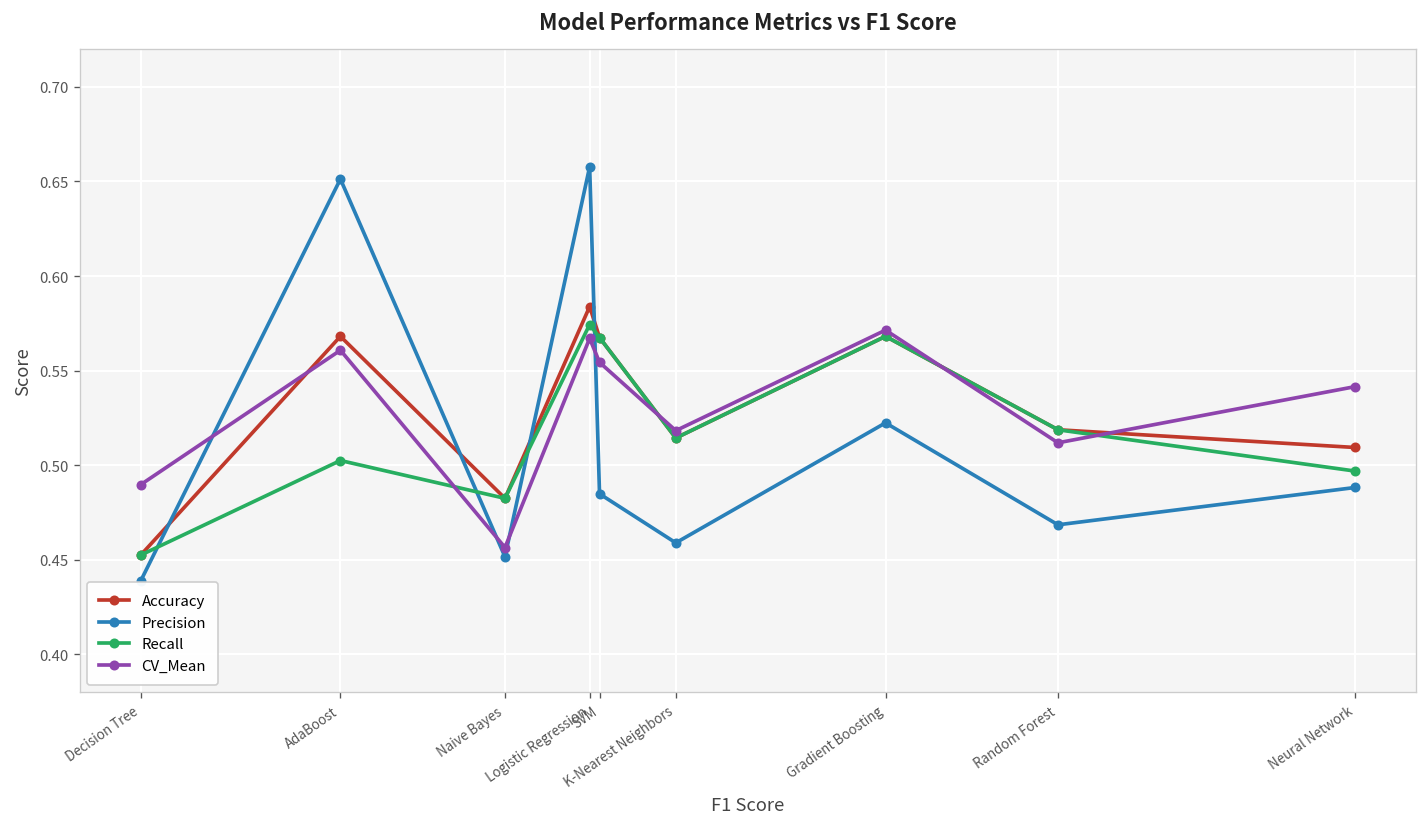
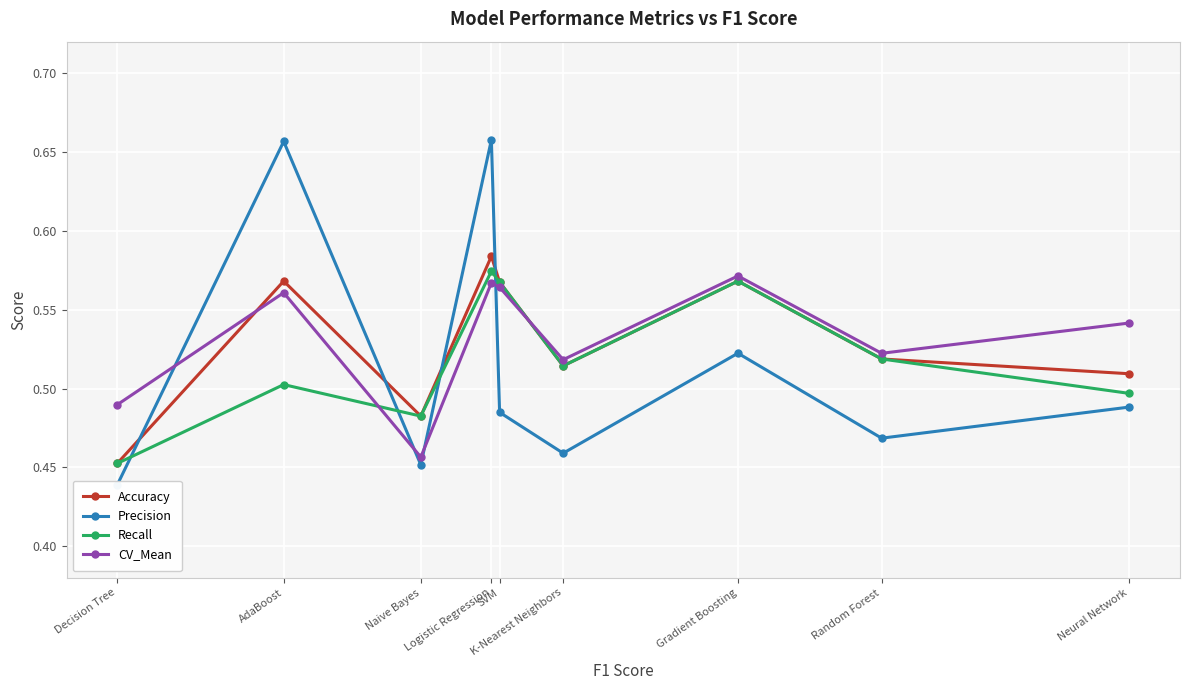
  {
    "Accuracy": {
      "AdaBoost": 0.568,
      "Logistic Regression": 0.584,
      "Neural Network": 0.509
    },
    "Precision": {
-     "AdaBoost": 0.651,
+     "AdaBoost": 0.657,
      "Naive Bayes": 0.452,
      "Logistic Regression": 0.658,
      "SVM": 0.485,
      "K-Nearest Neighbors": 0.459,
      "Gradient Boosting": 0.522,
      "Random Forest": 0.469,
      "Neural Network": 0.488
    },
    "Recall": {
      "AdaBoost": 0.503,
      "Logistic Regression": 0.574,
      "Neural Network": 0.497
    },
    "CV_Mean": {
      "Decision Tree": 0.490,
      "AdaBoost": 0.561,
      "Naive Bayes": 0.457,
      "Logistic Regression": 0.567,
-     "SVM": 0.554,
+     "SVM": 0.564,
      "K-Nearest Neighbors": 0.518,
      "Gradient Boosting": 0.571,
-     "Random Forest": 0.512,
+     "Random Forest": 0.522,
      "Neural Network": 0.542
    }
  }
